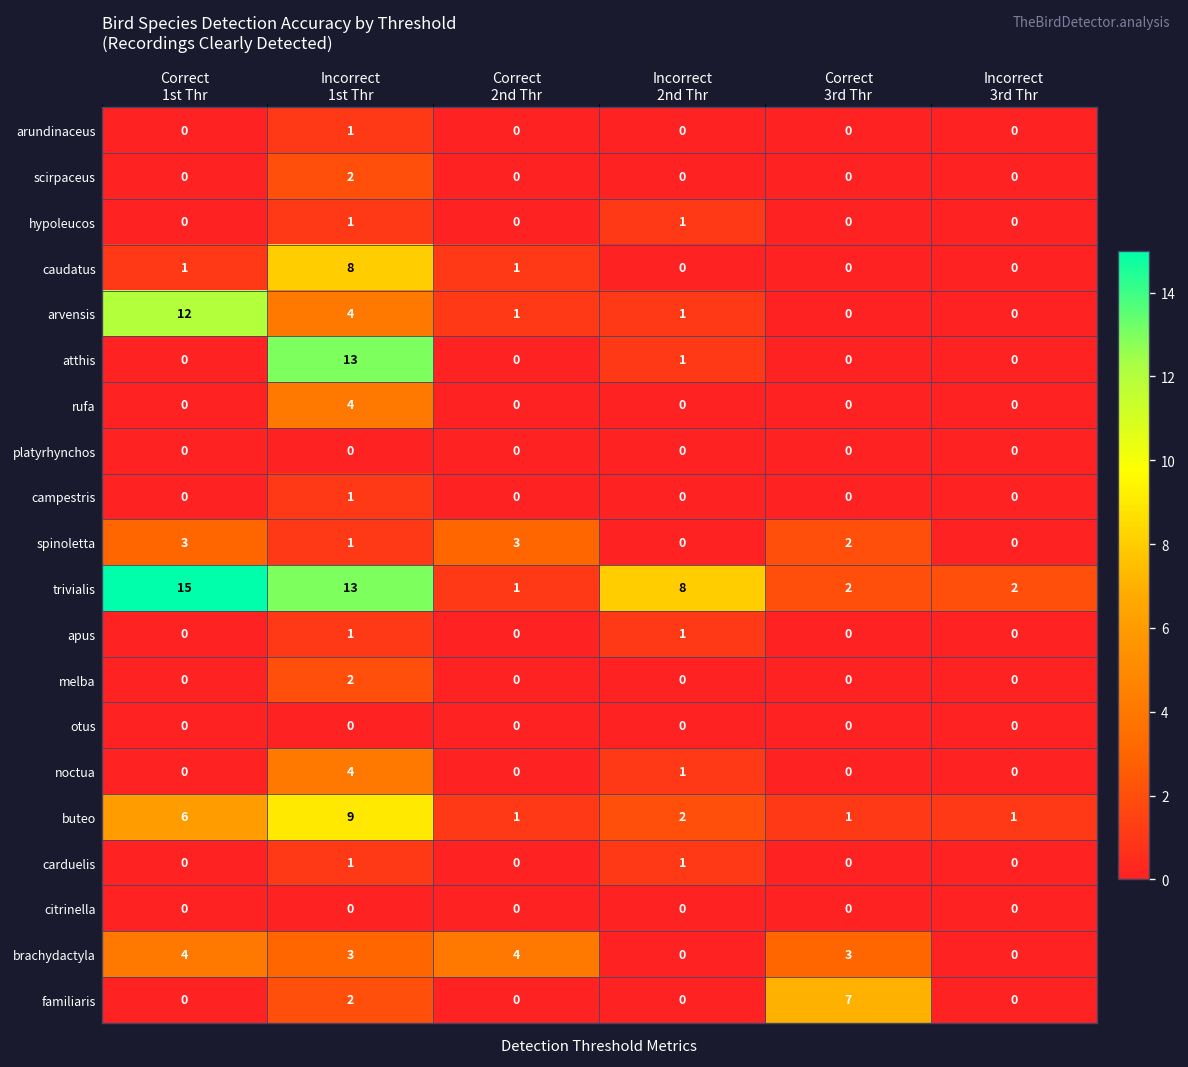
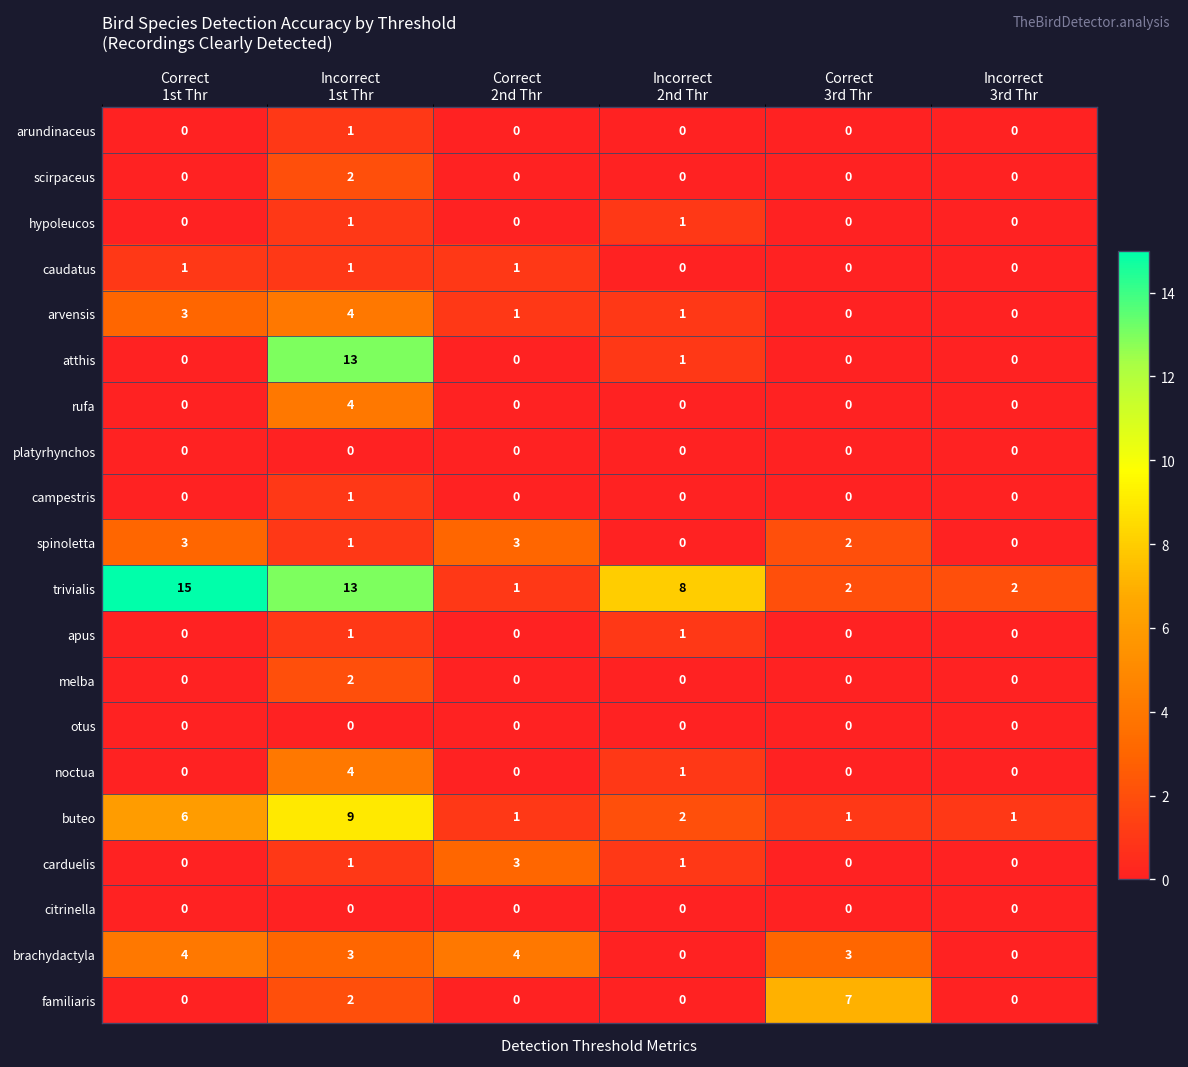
  {
    "arundinaceus": {
      "Correct 1st Thr": 0,
      "Incorrect 1st Thr": 1,
      "Correct 2nd Thr": 0,
      "Incorrect 2nd Thr": 0,
      "Correct 3rd Thr": 0,
      "Incorrect 3rd Thr": 0
    },
    "scirpaceus": {
      "Correct 1st Thr": 0,
      "Incorrect 1st Thr": 2,
      "Correct 2nd Thr": 0,
      "Incorrect 2nd Thr": 0,
      "Correct 3rd Thr": 0,
      "Incorrect 3rd Thr": 0
    },
    "hypoleucos": {
      "Correct 1st Thr": 0,
      "Incorrect 1st Thr": 1,
      "Correct 2nd Thr": 0,
      "Incorrect 2nd Thr": 1,
      "Correct 3rd Thr": 0,
      "Incorrect 3rd Thr": 0
    },
    "caudatus": {
      "Correct 1st Thr": 1,
-     "Incorrect 1st Thr": 8,
+     "Incorrect 1st Thr": 1,
      "Correct 2nd Thr": 1,
      "Incorrect 2nd Thr": 0,
      "Correct 3rd Thr": 0,
      "Incorrect 3rd Thr": 0
    },
    "arvensis": {
-     "Correct 1st Thr": 12,
+     "Correct 1st Thr": 3,
      "Incorrect 1st Thr": 4,
      "Correct 2nd Thr": 1,
      "Incorrect 2nd Thr": 1,
      "Correct 3rd Thr": 0,
      "Incorrect 3rd Thr": 0
    },
    "atthis": {
      "Correct 1st Thr": 0,
      "Incorrect 1st Thr": 13,
      "Correct 2nd Thr": 0,
      "Incorrect 2nd Thr": 1,
      "Correct 3rd Thr": 0,
      "Incorrect 3rd Thr": 0
    },
    "rufa": {
      "Correct 1st Thr": 0,
      "Incorrect 1st Thr": 4,
      "Correct 2nd Thr": 0,
      "Incorrect 2nd Thr": 0,
      "Correct 3rd Thr": 0,
      "Incorrect 3rd Thr": 0
    },
    "platyrhynchos": {
      "Correct 1st Thr": 0,
      "Incorrect 1st Thr": 0,
      "Correct 2nd Thr": 0,
      "Incorrect 2nd Thr": 0,
      "Correct 3rd Thr": 0,
      "Incorrect 3rd Thr": 0
    },
    "campestris": {
      "Correct 1st Thr": 0,
      "Incorrect 1st Thr": 1,
      "Correct 2nd Thr": 0,
      "Incorrect 2nd Thr": 0,
      "Correct 3rd Thr": 0,
      "Incorrect 3rd Thr": 0
    },
    "spinoletta": {
      "Correct 1st Thr": 3,
      "Incorrect 1st Thr": 1,
      "Correct 2nd Thr": 3,
      "Incorrect 2nd Thr": 0,
      "Correct 3rd Thr": 2,
      "Incorrect 3rd Thr": 0
    },
    "trivialis": {
      "Correct 1st Thr": 15,
      "Incorrect 1st Thr": 13,
      "Correct 2nd Thr": 1,
      "Incorrect 2nd Thr": 8,
      "Correct 3rd Thr": 2,
      "Incorrect 3rd Thr": 2
    },
    "apus": {
      "Correct 1st Thr": 0,
      "Incorrect 1st Thr": 1,
      "Correct 2nd Thr": 0,
      "Incorrect 2nd Thr": 1,
      "Correct 3rd Thr": 0,
      "Incorrect 3rd Thr": 0
    },
    "melba": {
      "Correct 1st Thr": 0,
      "Incorrect 1st Thr": 2,
      "Correct 2nd Thr": 0,
      "Incorrect 2nd Thr": 0,
      "Correct 3rd Thr": 0,
      "Incorrect 3rd Thr": 0
    },
    "otus": {
      "Correct 1st Thr": 0,
      "Incorrect 1st Thr": 0,
      "Correct 2nd Thr": 0,
      "Incorrect 2nd Thr": 0,
      "Correct 3rd Thr": 0,
      "Incorrect 3rd Thr": 0
    },
    "noctua": {
      "Correct 1st Thr": 0,
      "Incorrect 1st Thr": 4,
      "Correct 2nd Thr": 0,
      "Incorrect 2nd Thr": 1,
      "Correct 3rd Thr": 0,
      "Incorrect 3rd Thr": 0
    },
    "buteo": {
      "Correct 1st Thr": 6,
      "Incorrect 1st Thr": 9,
      "Correct 2nd Thr": 1,
      "Incorrect 2nd Thr": 2,
      "Correct 3rd Thr": 1,
      "Incorrect 3rd Thr": 1
    },
    "carduelis": {
      "Correct 1st Thr": 0,
      "Incorrect 1st Thr": 1,
-     "Correct 2nd Thr": 0,
+     "Correct 2nd Thr": 3,
      "Incorrect 2nd Thr": 1,
      "Correct 3rd Thr": 0,
      "Incorrect 3rd Thr": 0
    },
    "citrinella": {
      "Correct 1st Thr": 0,
      "Incorrect 1st Thr": 0,
      "Correct 2nd Thr": 0,
      "Incorrect 2nd Thr": 0,
      "Correct 3rd Thr": 0,
      "Incorrect 3rd Thr": 0
    },
    "brachydactyla": {
      "Correct 1st Thr": 4,
      "Incorrect 1st Thr": 3,
      "Correct 2nd Thr": 4,
      "Incorrect 2nd Thr": 0,
      "Correct 3rd Thr": 3,
      "Incorrect 3rd Thr": 0
    },
    "familiaris": {
      "Correct 1st Thr": 0,
      "Incorrect 1st Thr": 2,
      "Correct 2nd Thr": 0,
      "Incorrect 2nd Thr": 0,
      "Correct 3rd Thr": 7,
      "Incorrect 3rd Thr": 0
    }
  }
